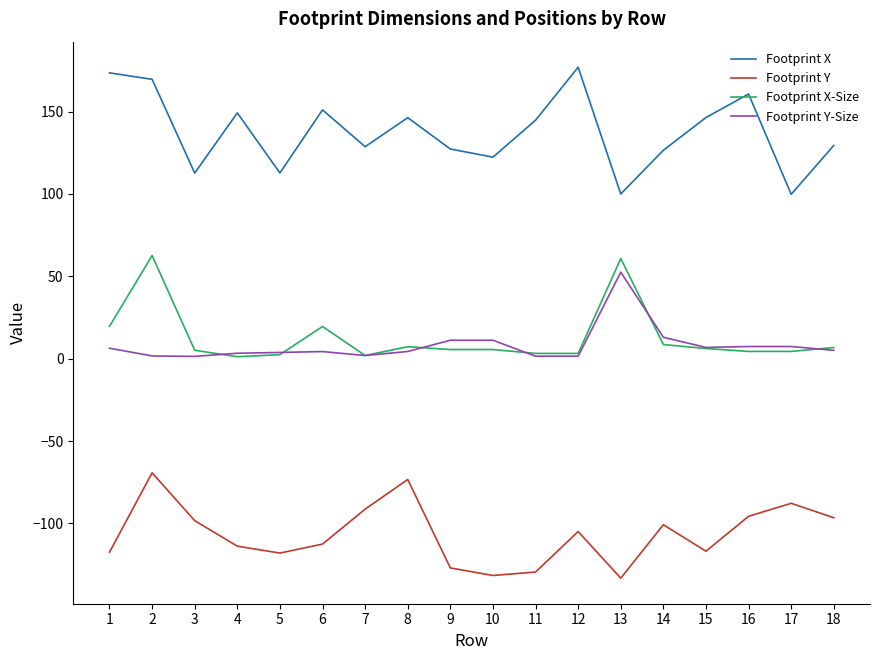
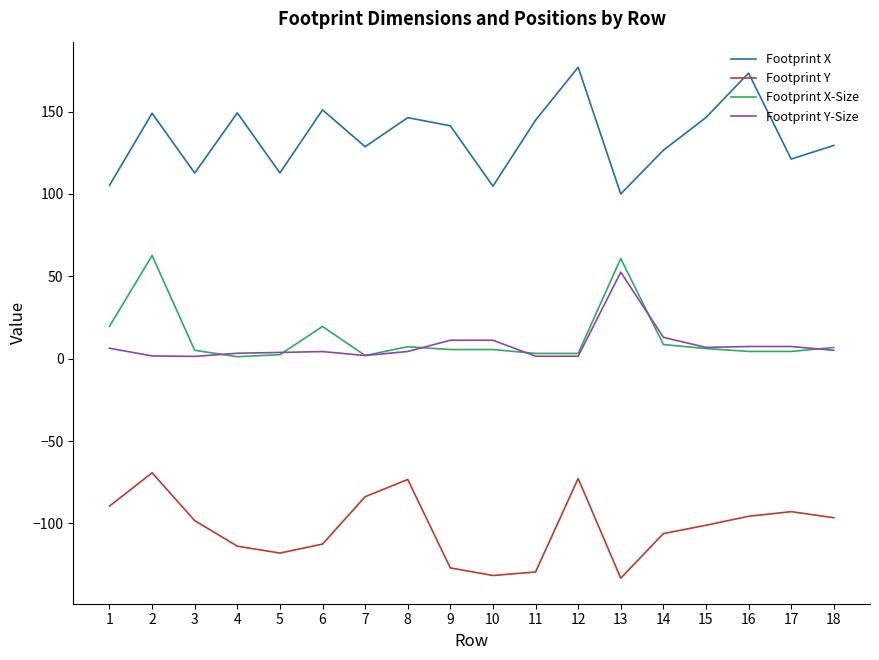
  {
    "Footprint X": {
-     "1": 174,
-     "2": 170,
+     "1": 105,
+     "2": 149,
      "3": 113,
      "4": 149,
      "5": 113,
      "6": 151,
      "7": 129,
      "8": 146,
-     "9": 127,
-     "10": 122,
+     "9": 141,
+     "10": 105,
      "11": 145,
      "12": 177,
      "13": 100,
      "14": 127,
      "15": 146,
-     "16": 161,
-     "17": 100,
+     "16": 173,
+     "17": 121,
      "18": 129
    },
    "Footprint Y": {
-     "1": -118,
+     "1": -90,
      "2": -69,
      "3": -98,
      "4": -114,
      "5": -118,
      "6": -113,
-     "7": -91,
+     "7": -84,
      "8": -73,
      "9": -127,
      "10": -132,
      "11": -130,
-     "12": -105,
+     "12": -73,
      "13": -133,
-     "14": -101,
-     "15": -117,
+     "14": -106,
+     "15": -101,
      "16": -96,
-     "17": -88,
+     "17": -93,
      "18": -97
    },
    "Footprint X-Size": {
      "1": 20,
      "2": 63,
      "3": 5,
      "4": 1,
      "6": 20,
      "8": 7,
      "9": 6,
      "10": 6,
      "11": 3,
      "12": 3,
      "13": 61,
      "14": 9,
      "16": 4,
      "17": 4,
      "18": 7
    },
    "Footprint Y-Size": {
      "1": 6,
      "2": 2,
      "3": 1,
      "4": 3,
      "6": 4,
      "8": 4,
      "9": 11,
      "10": 11,
      "11": 2,
      "12": 2,
      "13": 53,
      "14": 13,
      "16": 7,
      "17": 7,
      "18": 5
    }
  }
